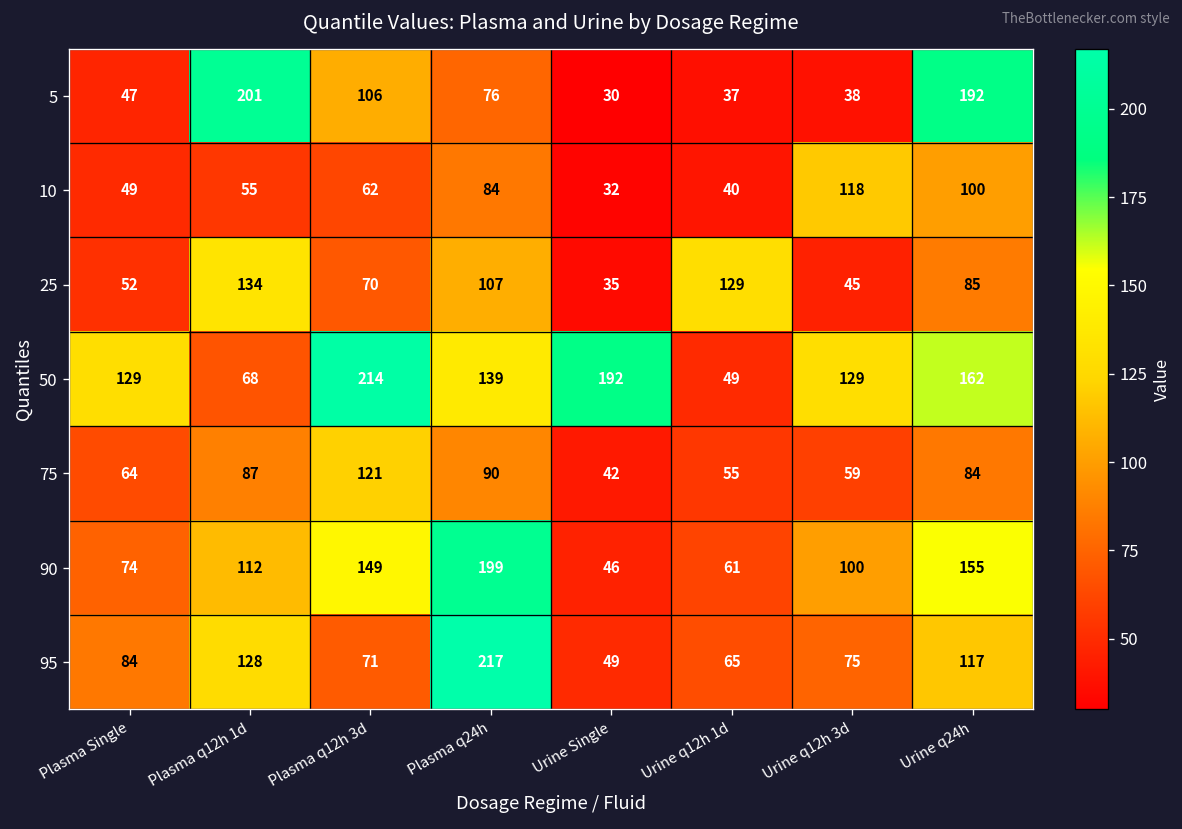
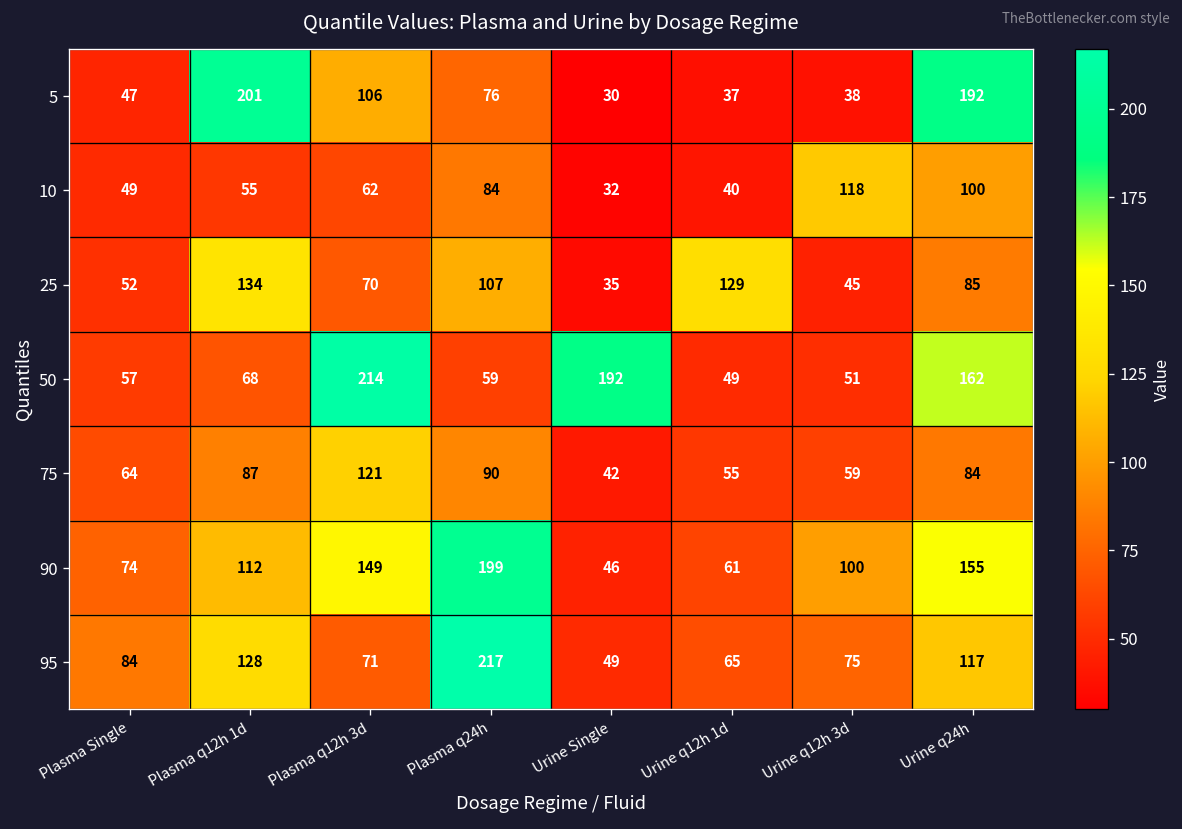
  {
    "5": {
      "Plasma Single": 47,
      "Plasma q12h 1d": 201,
      "Plasma q12h 3d": 106,
      "Plasma q24h": 76,
      "Urine Single": 30,
      "Urine q12h 1d": 37,
      "Urine q12h 3d": 38,
      "Urine q24h": 192
    },
    "10": {
      "Plasma Single": 49,
      "Plasma q12h 1d": 55,
      "Plasma q12h 3d": 62,
      "Plasma q24h": 84,
      "Urine Single": 32,
      "Urine q12h 1d": 40,
      "Urine q12h 3d": 118,
      "Urine q24h": 100
    },
    "25": {
      "Plasma Single": 52,
      "Plasma q12h 1d": 134,
      "Plasma q12h 3d": 70,
      "Plasma q24h": 107,
      "Urine Single": 35,
      "Urine q12h 1d": 129,
      "Urine q12h 3d": 45,
      "Urine q24h": 85
    },
    "50": {
-     "Plasma Single": 129,
+     "Plasma Single": 57,
      "Plasma q12h 1d": 68,
      "Plasma q12h 3d": 214,
-     "Plasma q24h": 139,
+     "Plasma q24h": 59,
      "Urine Single": 192,
      "Urine q12h 1d": 49,
-     "Urine q12h 3d": 129,
+     "Urine q12h 3d": 51,
      "Urine q24h": 162
    },
    "75": {
      "Plasma Single": 64,
      "Plasma q12h 1d": 87,
      "Plasma q12h 3d": 121,
      "Plasma q24h": 90,
      "Urine Single": 42,
      "Urine q12h 1d": 55,
      "Urine q12h 3d": 59,
      "Urine q24h": 84
    },
    "90": {
      "Plasma Single": 74,
      "Plasma q12h 1d": 112,
      "Plasma q12h 3d": 149,
      "Plasma q24h": 199,
      "Urine Single": 46,
      "Urine q12h 1d": 61,
      "Urine q12h 3d": 100,
      "Urine q24h": 155
    },
    "95": {
      "Plasma Single": 84,
      "Plasma q12h 1d": 128,
      "Plasma q12h 3d": 71,
      "Plasma q24h": 217,
      "Urine Single": 49,
      "Urine q12h 1d": 65,
      "Urine q12h 3d": 75,
      "Urine q24h": 117
    }
  }
